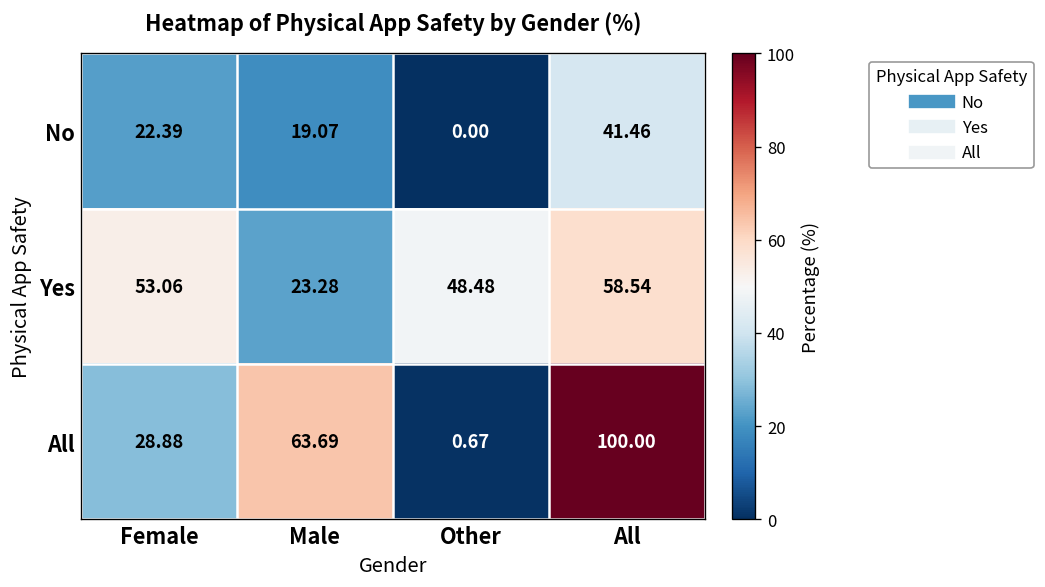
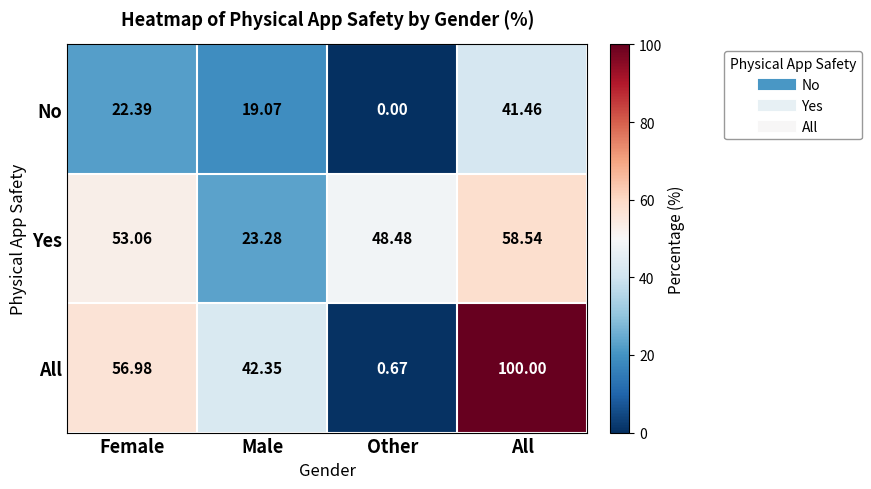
  {
    "No": {
      "Female": 22.39,
      "Male": 19.07,
      "Other": 0.00,
      "All": 41.46
    },
    "Yes": {
      "Female": 53.06,
      "Male": 23.28,
      "Other": 48.48,
      "All": 58.54
    },
    "All": {
-     "Female": 28.88,
-     "Male": 63.69,
+     "Female": 56.98,
+     "Male": 42.35,
      "Other": 0.67,
      "All": 100.00
    }
  }
